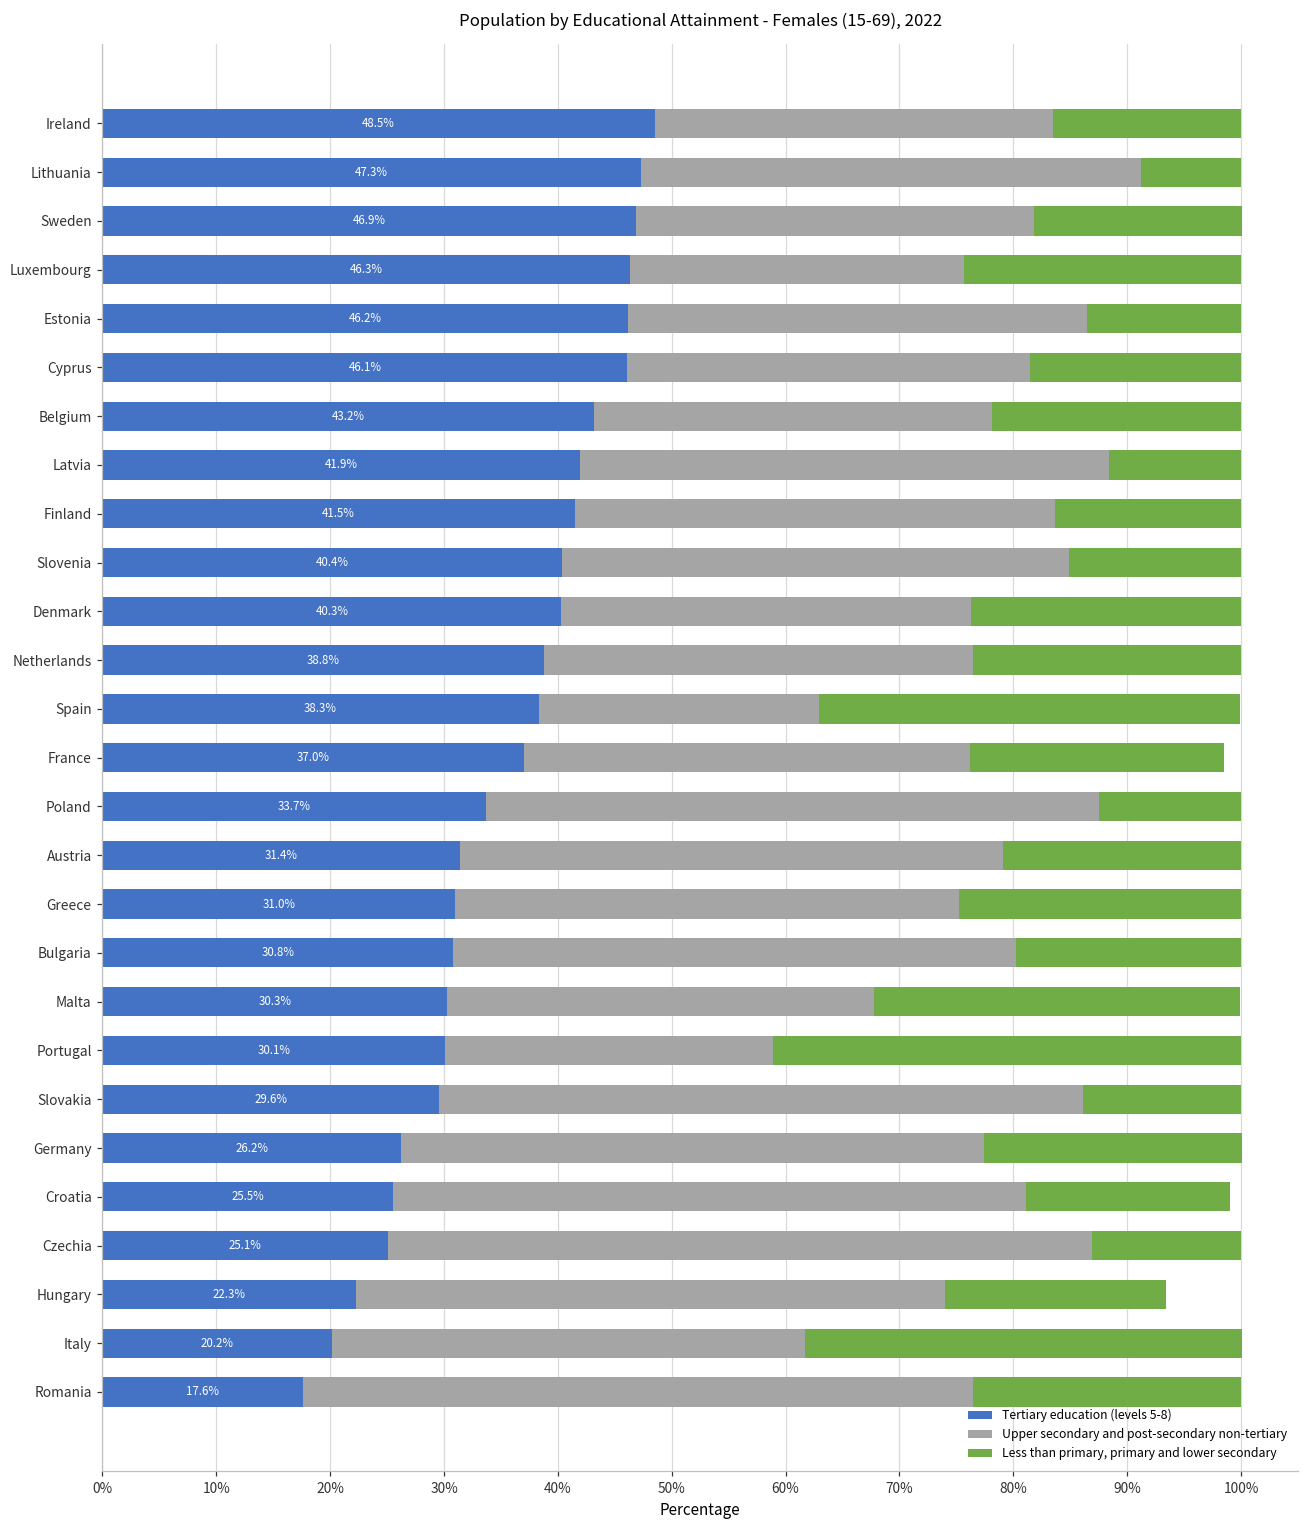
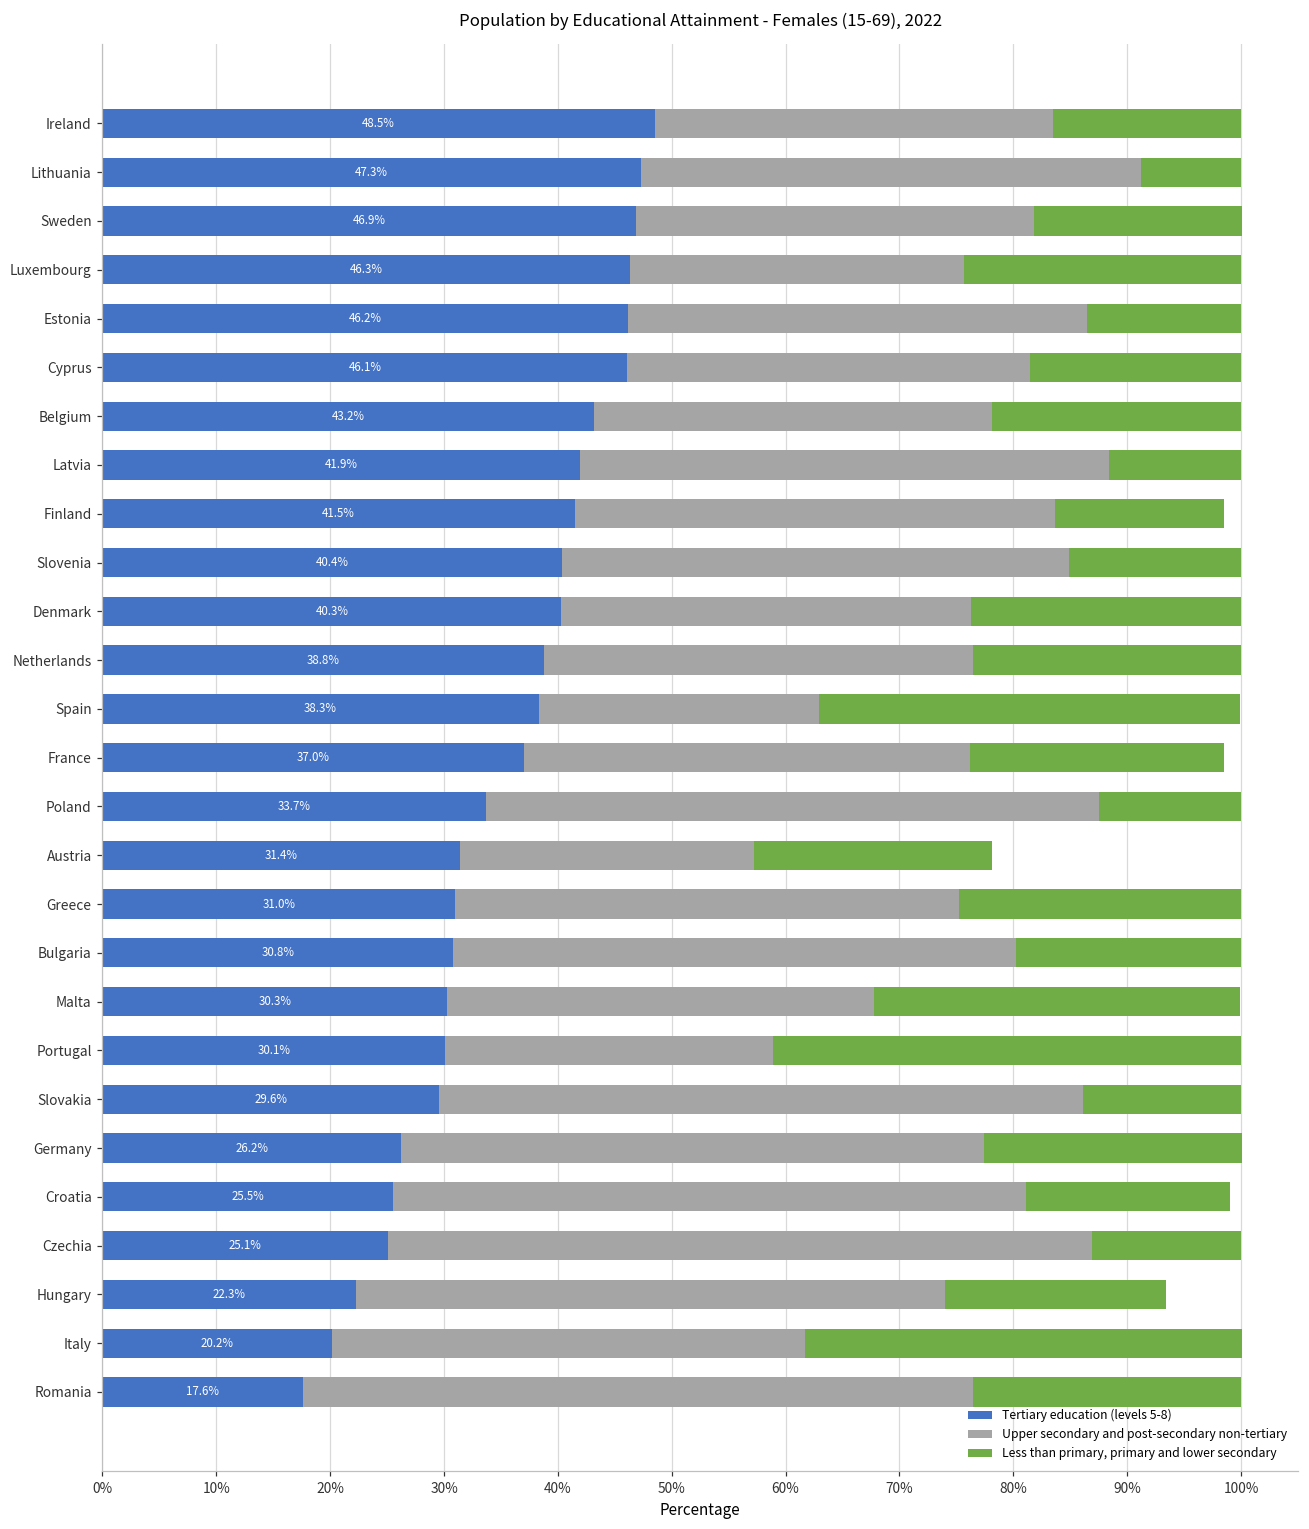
  {
    "Tertiary education (levels 5-8)": {
      "Ireland": "48.5%",
      "Lithuania": "47.3%",
      "Sweden": "46.9%",
      "Luxembourg": "46.3%",
      "Estonia": "46.2%",
      "Cyprus": "46.1%",
      "Belgium": "43.2%",
      "Latvia": "41.9%",
      "Finland": "41.5%",
      "Slovenia": "40.4%",
      "Denmark": "40.3%",
      "Netherlands": "38.8%",
      "Spain": "38.3%",
      "France": "37.0%",
      "Poland": "33.7%",
      "Austria": "31.4%",
      "Greece": "31.0%",
      "Bulgaria": "30.8%",
      "Malta": "30.3%",
      "Portugal": "30.1%",
      "Slovakia": "29.6%",
      "Germany": "26.2%",
      "Croatia": "25.5%",
      "Czechia": "25.1%",
      "Hungary": "22.3%",
      "Italy": "20.2%",
      "Romania": "17.6%"
    },
    "Upper secondary and post-secondary non-tertiary": {
      "Ireland": "35.0%",
      "Lithuania": "43.9%",
      "Sweden": "34.9%",
      "Luxembourg": "29.4%",
      "Estonia": "40.3%",
      "Cyprus": "35.4%",
      "Belgium": "34.9%",
      "Latvia": "46.5%",
      "Finland": "42.2%",
      "Slovenia": "44.5%",
      "Denmark": "36.0%",
      "Netherlands": "37.7%",
      "Spain": "24.6%",
      "France": "39.2%",
      "Poland": "53.8%",
-     "Austria": "47.7%",
+     "Austria": "25.8%",
      "Greece": "44.2%",
      "Bulgaria": "49.4%",
      "Malta": "37.5%",
      "Portugal": "28.8%",
      "Slovakia": "56.5%",
      "Germany": "51.2%",
      "Croatia": "55.6%",
      "Czechia": "61.8%",
      "Hungary": "51.7%",
      "Italy": "41.5%",
      "Romania": "58.9%"
    },
    "Less than primary, primary and lower secondary": {
      "Ireland": "16.5%",
      "Lithuania": "8.8%",
      "Sweden": "18.3%",
      "Luxembourg": "24.3%",
      "Estonia": "13.5%",
      "Cyprus": "18.5%",
      "Belgium": "21.9%",
      "Latvia": "11.6%",
-     "Finland": "16.3%",
+     "Finland": "14.8%",
      "Slovenia": "15.1%",
      "Denmark": "23.7%",
      "Netherlands": "23.5%",
      "Spain": "37.0%",
      "France": "22.3%",
      "Poland": "12.5%",
      "Austria": "20.9%",
      "Greece": "24.8%",
      "Bulgaria": "19.8%",
      "Malta": "32.1%",
      "Portugal": "41.1%",
      "Slovakia": "13.9%",
      "Germany": "22.7%",
      "Croatia": "17.9%",
      "Czechia": "13.1%",
      "Hungary": "19.4%",
      "Italy": "38.4%",
      "Romania": "23.5%"
    }
  }
